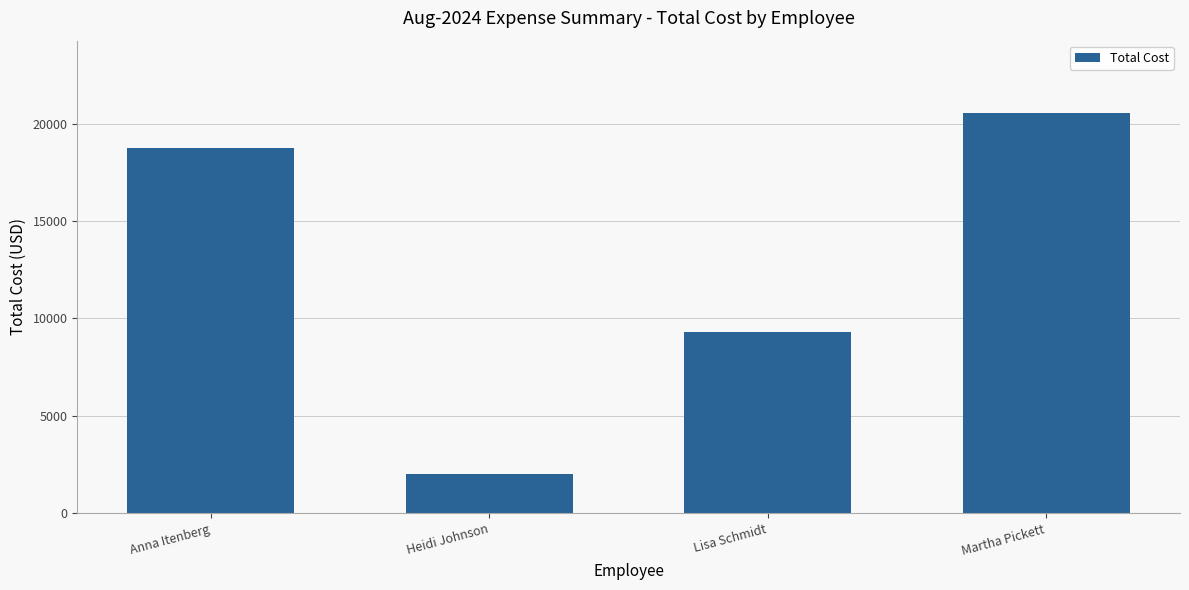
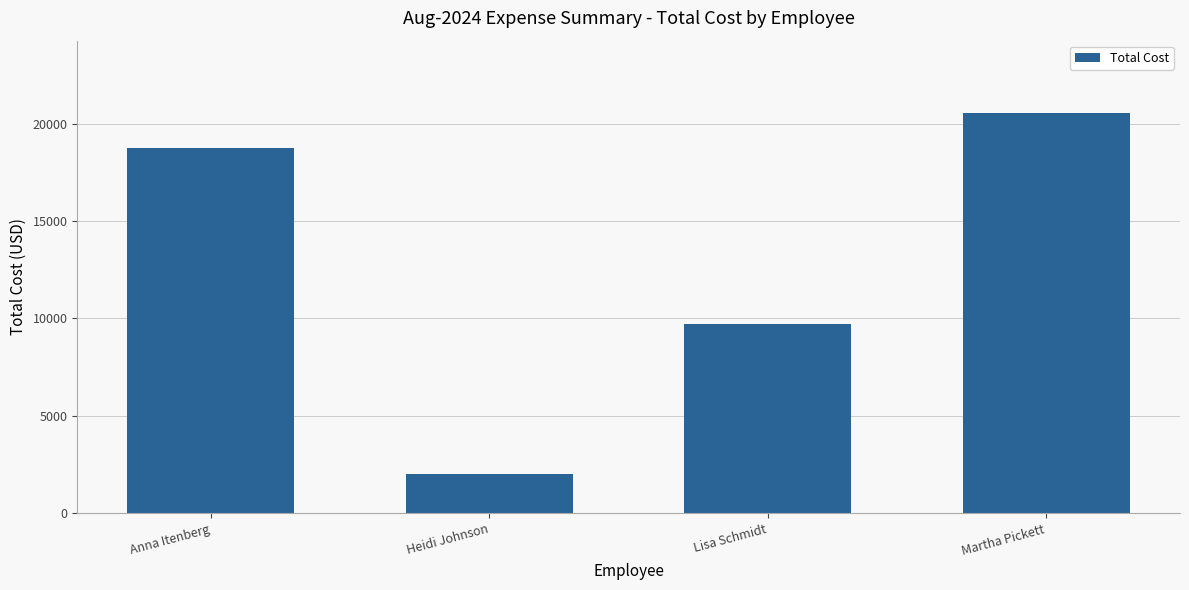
  {
    "Anna Itenberg": 18700,
    "Heidi Johnson": 2000,
-   "Lisa Schmidt": 9300,
+   "Lisa Schmidt": 9700,
    "Martha Pickett": 20600
  }
